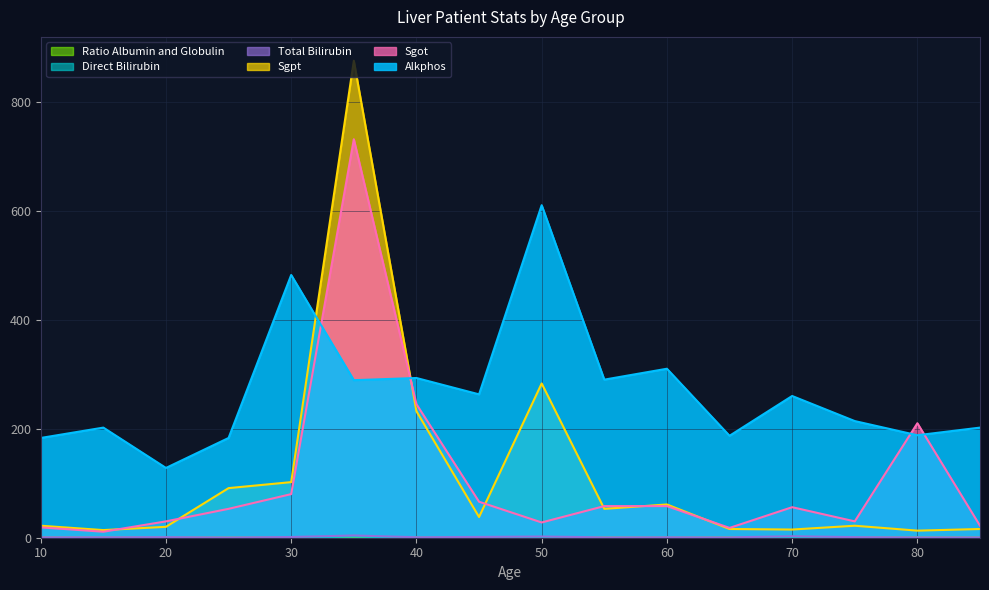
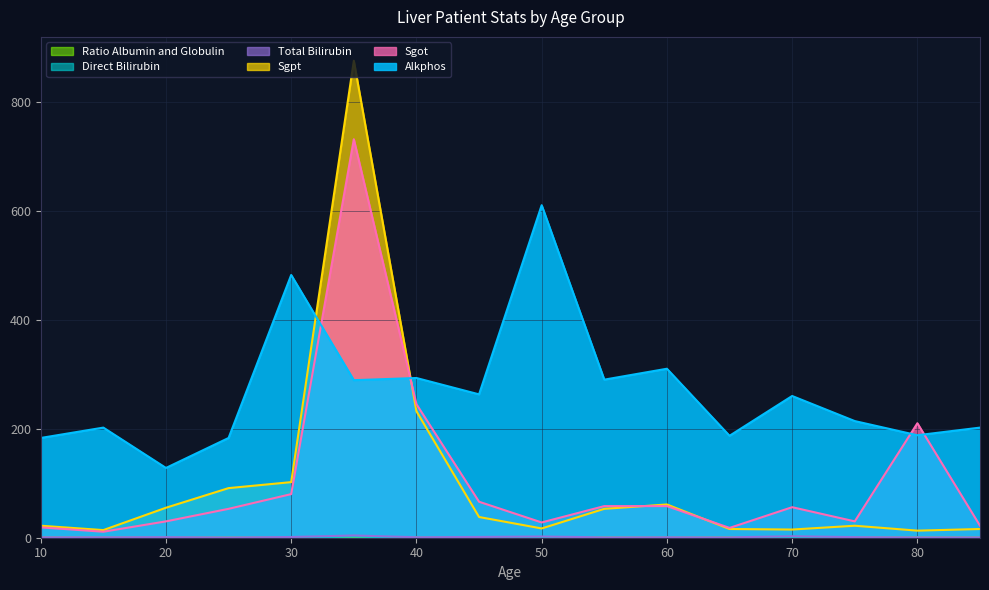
  {
    "Sgpt": {
-     "20": 20,
+     "20": 60,
      "30": 100,
      "40": 230,
-     "50": 280,
+     "50": 20,
      "70": 20,
      "80": 10
    },
    "Sgot": {
      "20": 30,
      "30": 80,
      "40": 250,
      "50": 30,
      "70": 60,
      "80": 210
    }
  }
